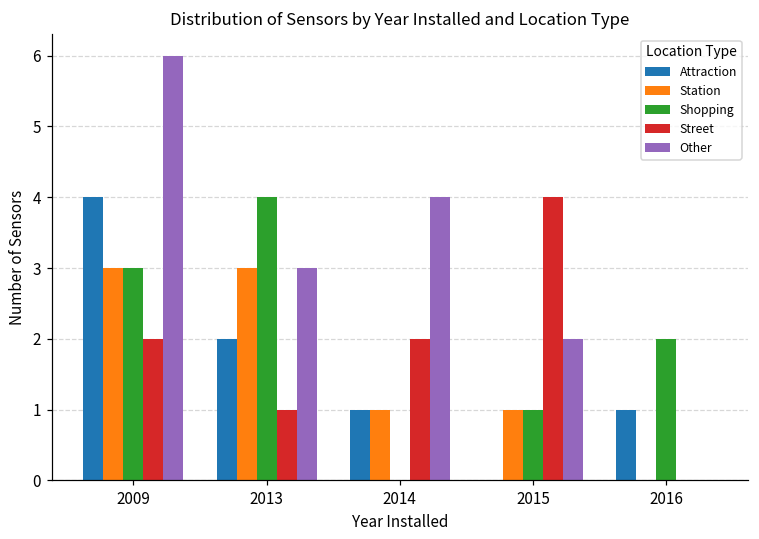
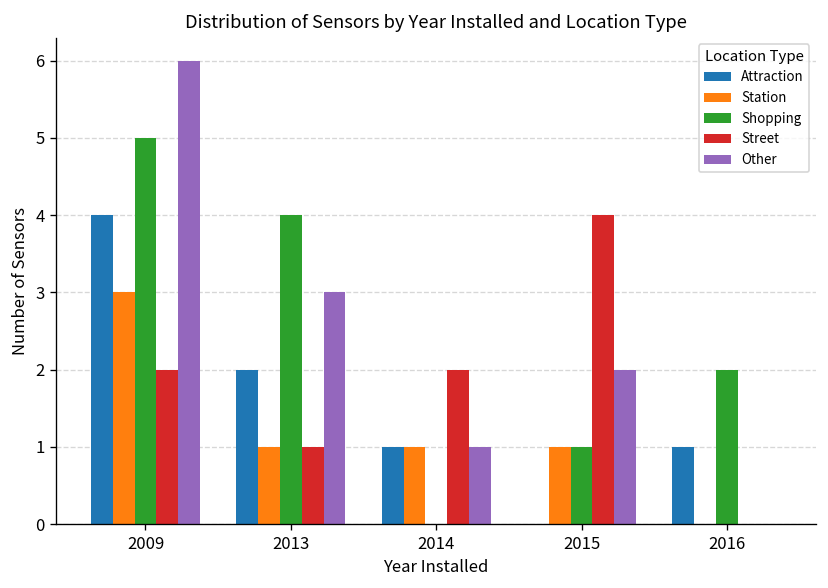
  {
    "Attraction": {
      "2009": 4,
      "2013": 2,
      "2014": 1,
      "2015": 0,
      "2016": 1
    },
    "Station": {
      "2009": 3,
-     "2013": 3,
+     "2013": 1,
      "2014": 1,
      "2015": 1,
      "2016": 0
    },
    "Shopping": {
-     "2009": 3,
+     "2009": 5,
      "2013": 4,
      "2014": 0,
      "2015": 1,
      "2016": 2
    },
    "Street": {
      "2009": 2,
      "2013": 1,
      "2014": 2,
      "2015": 4,
      "2016": 0
    },
    "Other": {
      "2009": 6,
      "2013": 3,
-     "2014": 4,
+     "2014": 1,
      "2015": 2,
      "2016": 0
    }
  }
